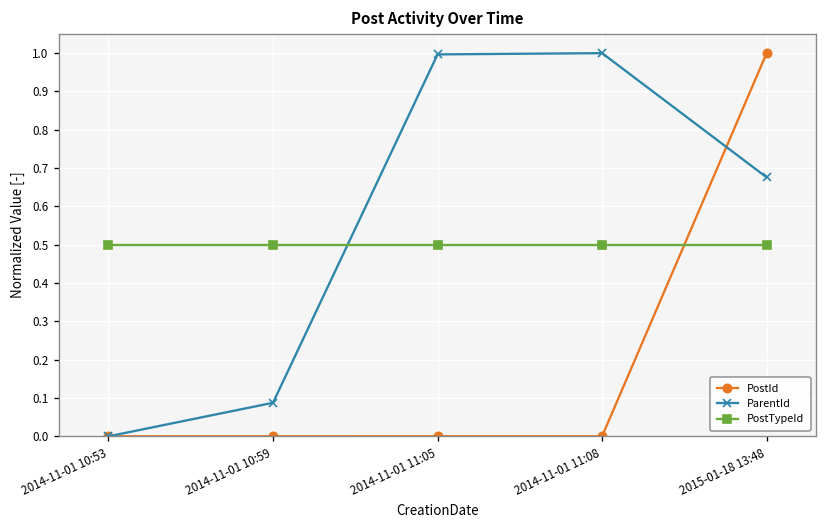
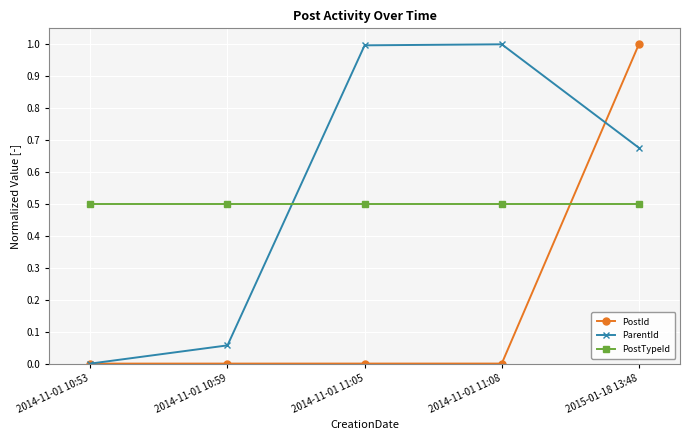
  {
    "PostId": {
      "2014-11-01 10:59": 0.00,
      "2014-11-01 11:05": 0.00,
      "2014-11-01 11:08": 0.00,
      "2015-01-18 13:48": 1.00
    },
    "ParentId": {
-     "2014-11-01 10:59": 0.09,
+     "2014-11-01 10:59": 0.06,
      "2014-11-01 11:05": 1.00,
      "2014-11-01 11:08": 1.00,
      "2015-01-18 13:48": 0.68
    },
    "PostTypeId": {
      "2014-11-01 10:53": 0.50,
      "2014-11-01 10:59": 0.50,
      "2014-11-01 11:05": 0.50,
      "2014-11-01 11:08": 0.50,
      "2015-01-18 13:48": 0.50
    }
  }
